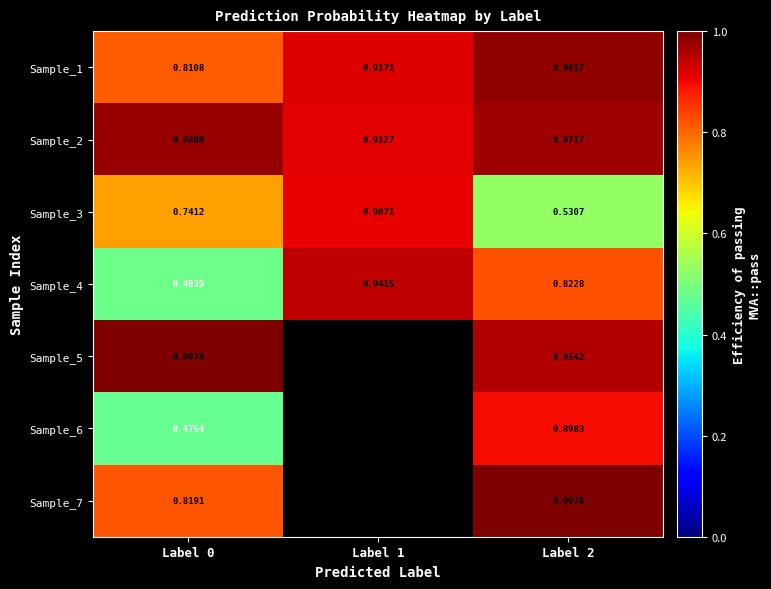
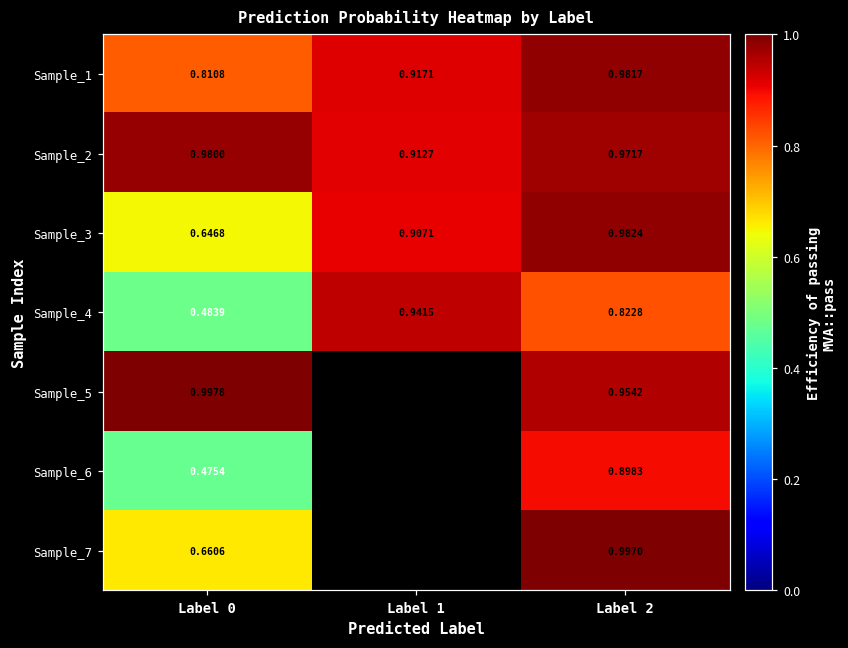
  {
    "Sample_1": {
      "Label 0": 0.8108,
      "Label 1": 0.9171,
      "Label 2": 0.9817
    },
    "Sample_2": {
      "Label 0": 0.9800,
      "Label 1": 0.9127,
      "Label 2": 0.9717
    },
    "Sample_3": {
-     "Label 0": 0.7412,
+     "Label 0": 0.6468,
      "Label 1": 0.9071,
-     "Label 2": 0.5307
+     "Label 2": 0.9824
    },
    "Sample_4": {
      "Label 0": 0.4839,
      "Label 1": 0.9415,
      "Label 2": 0.8228
    },
    "Sample_5": {
      "Label 0": 0.9978,
      "Label 2": 0.9542
    },
    "Sample_6": {
      "Label 0": 0.4754,
      "Label 2": 0.8983
    },
    "Sample_7": {
-     "Label 0": 0.8191,
+     "Label 0": 0.6606,
      "Label 2": 0.9970
    }
  }
